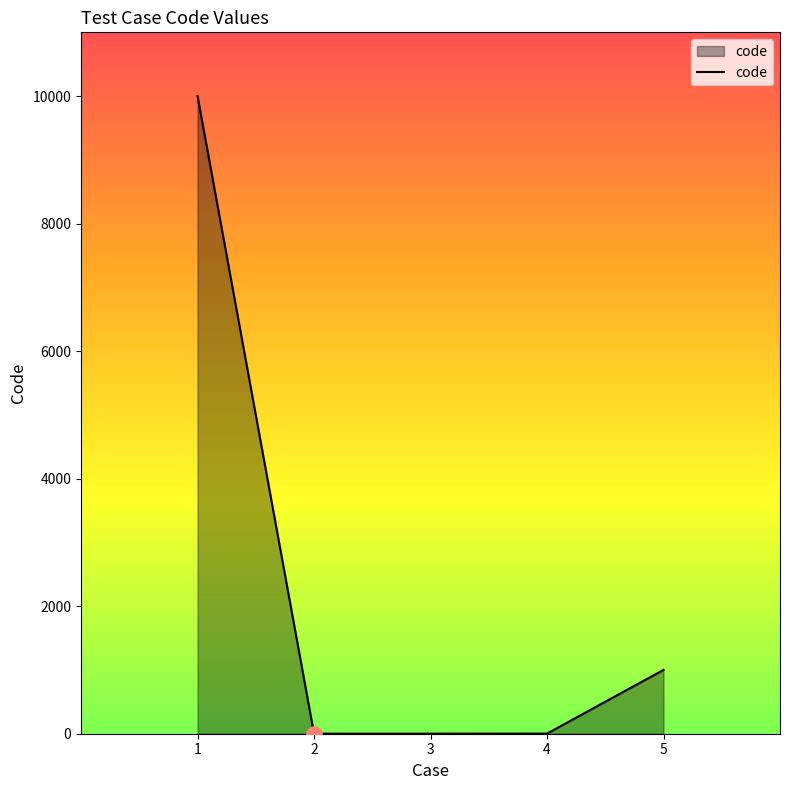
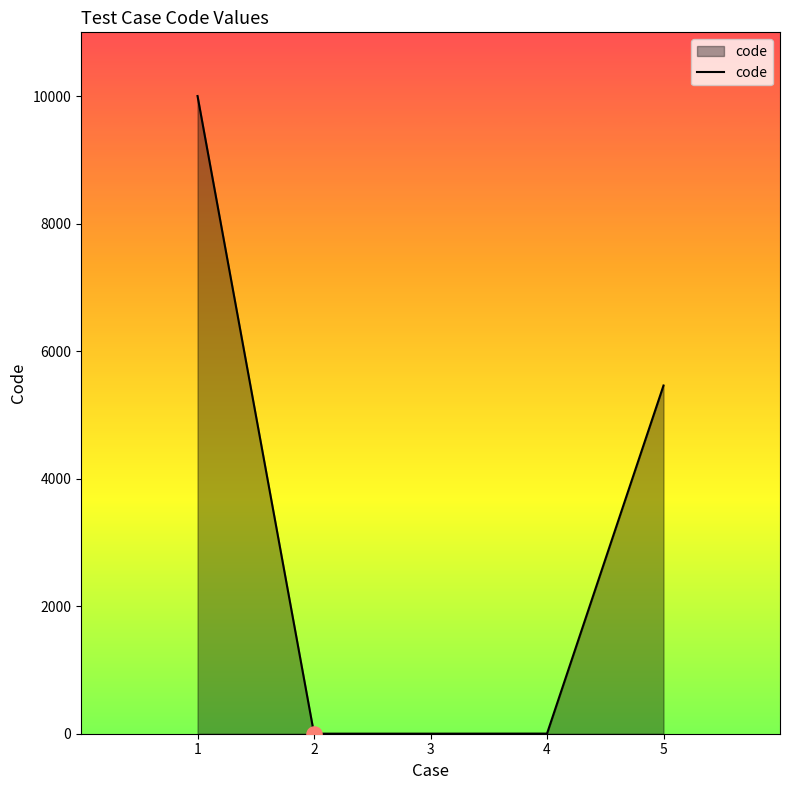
  {
    "code": {
      "1": 10000,
      "3": 0,
      "4": 0,
-     "5": 1000
+     "5": 5500
    }
  }
